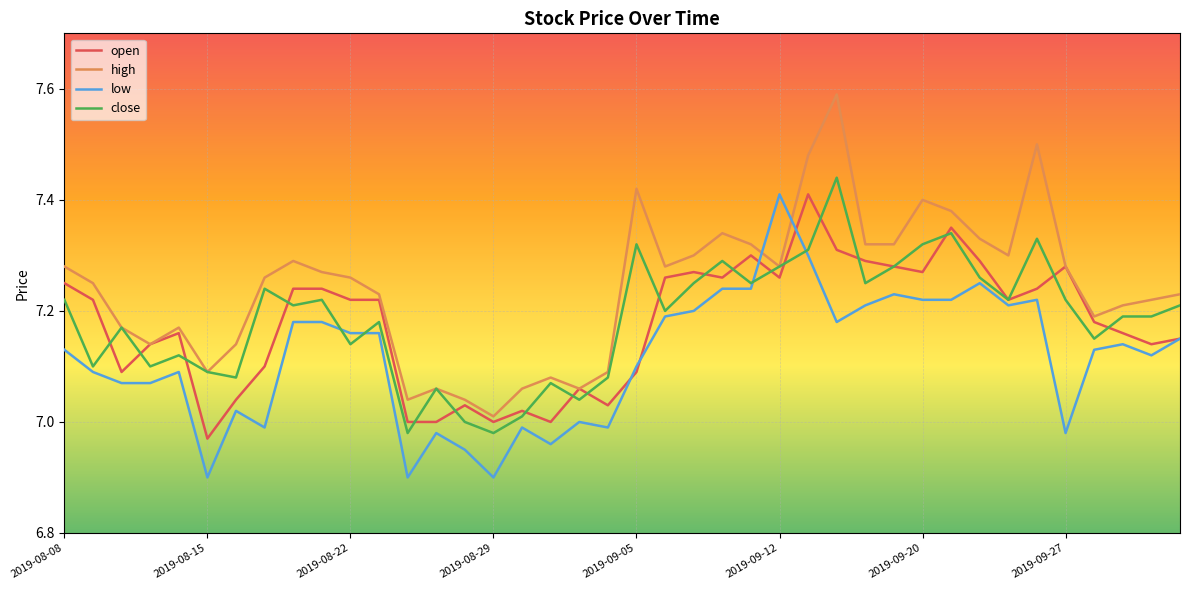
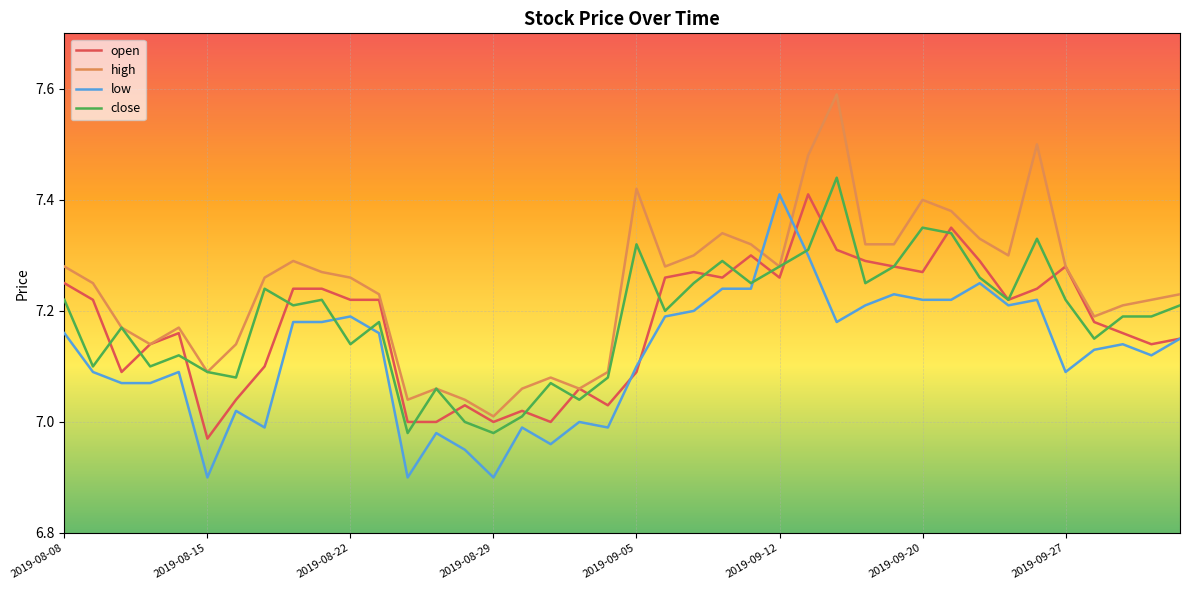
  {
    "low": {
-     "2019-08-08": 7.13,
+     "2019-08-08": 7.16,
      "2019-08-15": 6.90,
-     "2019-08-22": 7.16,
+     "2019-08-22": 7.19,
      "2019-08-29": 6.90,
      "2019-09-05": 7.10,
      "2019-09-12": 7.41,
      "2019-09-20": 7.22,
-     "2019-09-27": 6.98
+     "2019-09-27": 7.09
    },
    "close": {
      "2019-08-08": 7.22,
      "2019-08-22": 7.14,
      "2019-08-29": 6.98,
      "2019-09-05": 7.32,
-     "2019-09-20": 7.32,
+     "2019-09-20": 7.35,
      "2019-09-27": 7.22
    }
  }
